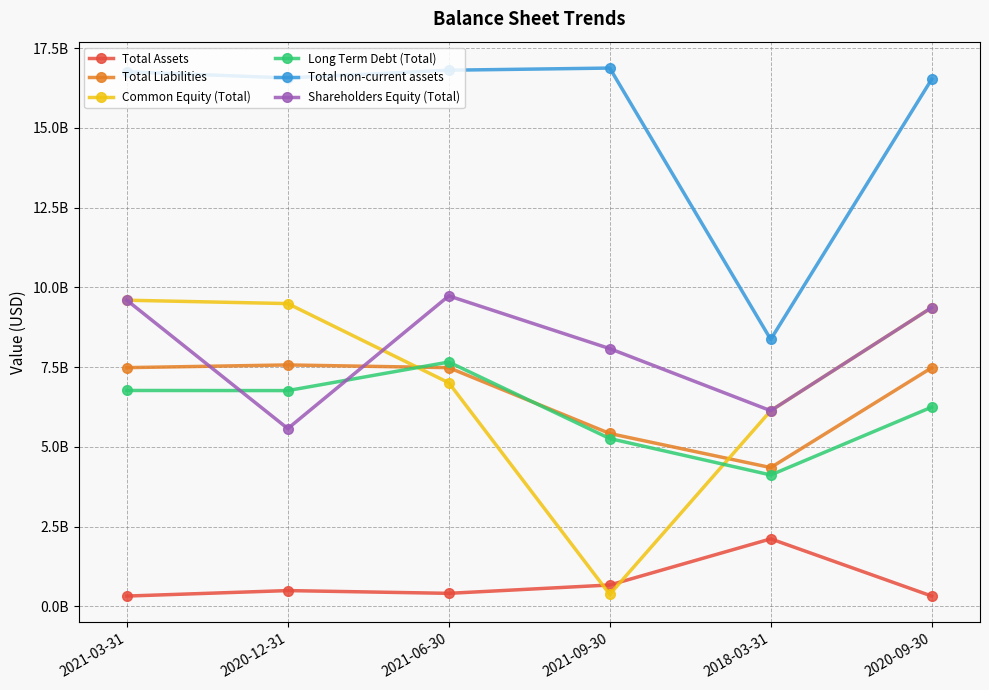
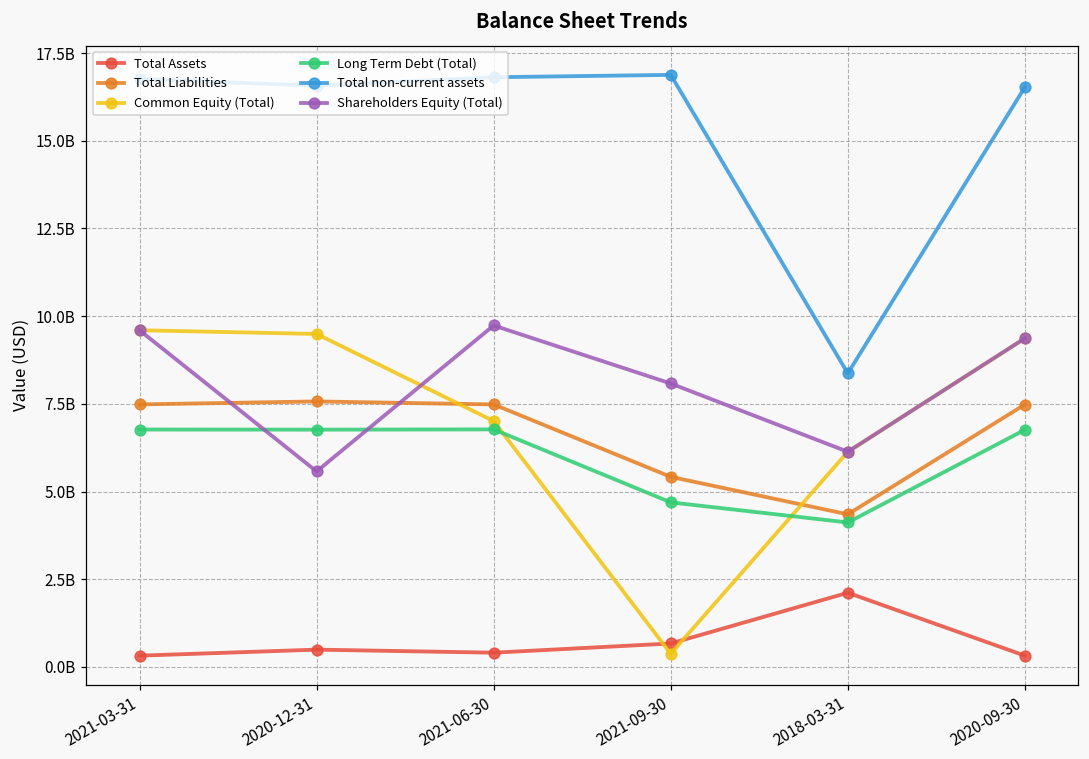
  {
    "Common Equity (Total)": {
      "2020-12-31": 9500000000,
      "2021-06-30": 7000000000,
      "2021-09-30": 400000000
    },
    "Long Term Debt (Total)": {
      "2021-03-31": 6800000000,
      "2020-12-31": 6800000000,
-     "2021-06-30": 7700000000,
-     "2021-09-30": 5300000000,
+     "2021-06-30": 6800000000,
+     "2021-09-30": 4700000000,
      "2018-03-31": 4100000000,
-     "2020-09-30": 6200000000
+     "2020-09-30": 6800000000
    },
    "Total non-current assets": {
      "2021-09-30": 16900000000,
      "2018-03-31": 8400000000,
      "2020-09-30": 16500000000
    },
    "Shareholders Equity (Total)": {
      "2020-12-31": 5600000000,
      "2021-06-30": 9700000000,
      "2021-09-30": 8100000000
    }
  }
